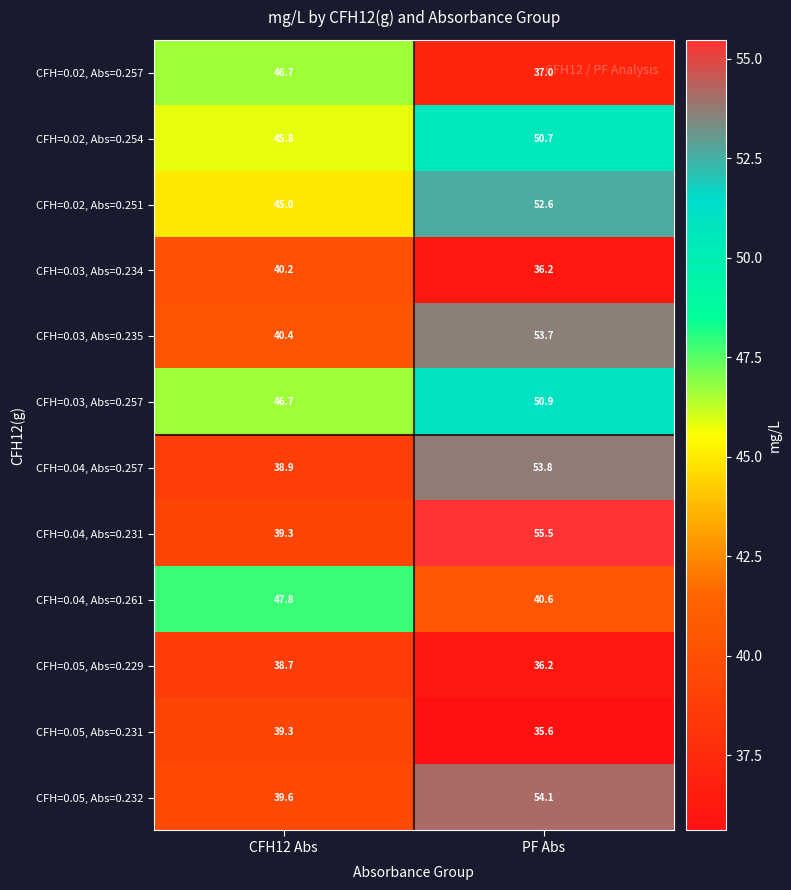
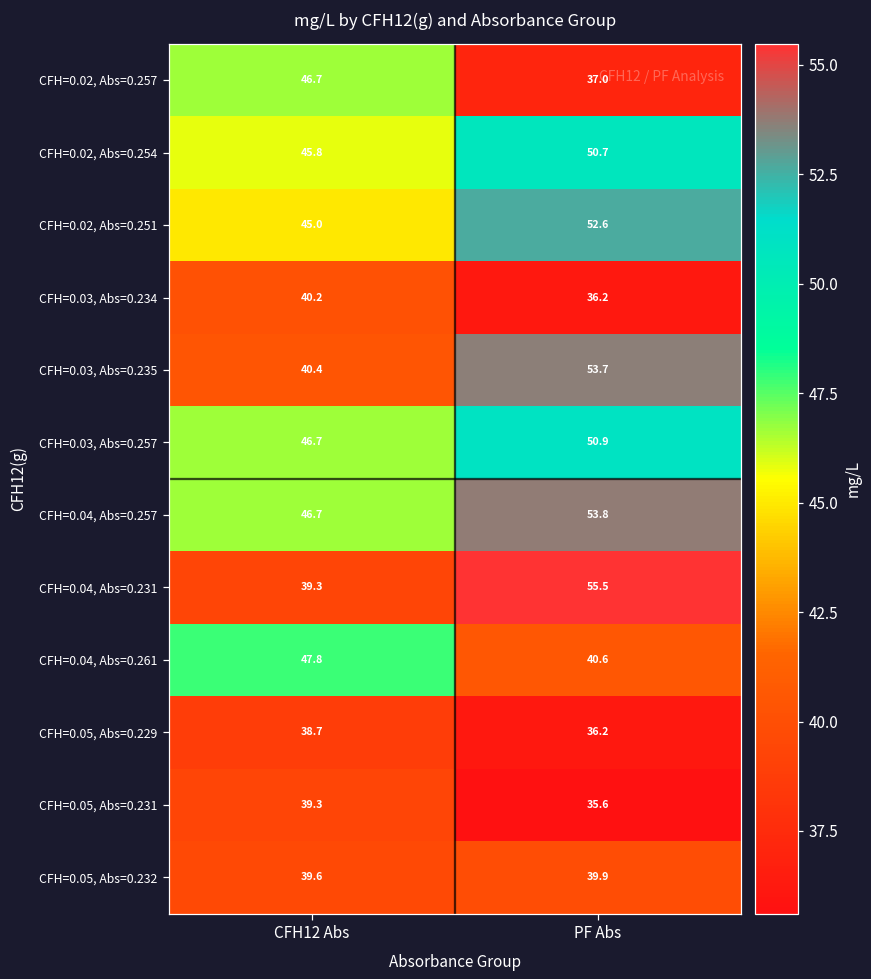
  {
    "CFH=0.02, Abs=0.257": {
      "CFH12 Abs": 46.7
    },
    "CFH=0.02, Abs=0.254": {
      "CFH12 Abs": 45.8,
      "PF Abs": 50.7
    },
    "CFH=0.02, Abs=0.251": {
      "CFH12 Abs": 45.0,
      "PF Abs": 52.6
    },
    "CFH=0.03, Abs=0.234": {
      "CFH12 Abs": 40.2,
      "PF Abs": 36.2
    },
    "CFH=0.03, Abs=0.235": {
      "CFH12 Abs": 40.4,
      "PF Abs": 53.7
    },
    "CFH=0.03, Abs=0.257": {
      "CFH12 Abs": 46.7,
      "PF Abs": 50.9
    },
    "CFH=0.04, Abs=0.257": {
-     "CFH12 Abs": 38.9,
+     "CFH12 Abs": 46.7,
      "PF Abs": 53.8
    },
    "CFH=0.04, Abs=0.231": {
      "CFH12 Abs": 39.3,
      "PF Abs": 55.5
    },
    "CFH=0.04, Abs=0.261": {
      "CFH12 Abs": 47.8,
      "PF Abs": 40.6
    },
    "CFH=0.05, Abs=0.229": {
      "CFH12 Abs": 38.7,
      "PF Abs": 36.2
    },
    "CFH=0.05, Abs=0.231": {
      "CFH12 Abs": 39.3,
      "PF Abs": 35.6
    },
    "CFH=0.05, Abs=0.232": {
      "CFH12 Abs": 39.6,
-     "PF Abs": 54.1
+     "PF Abs": 39.9
    }
  }
